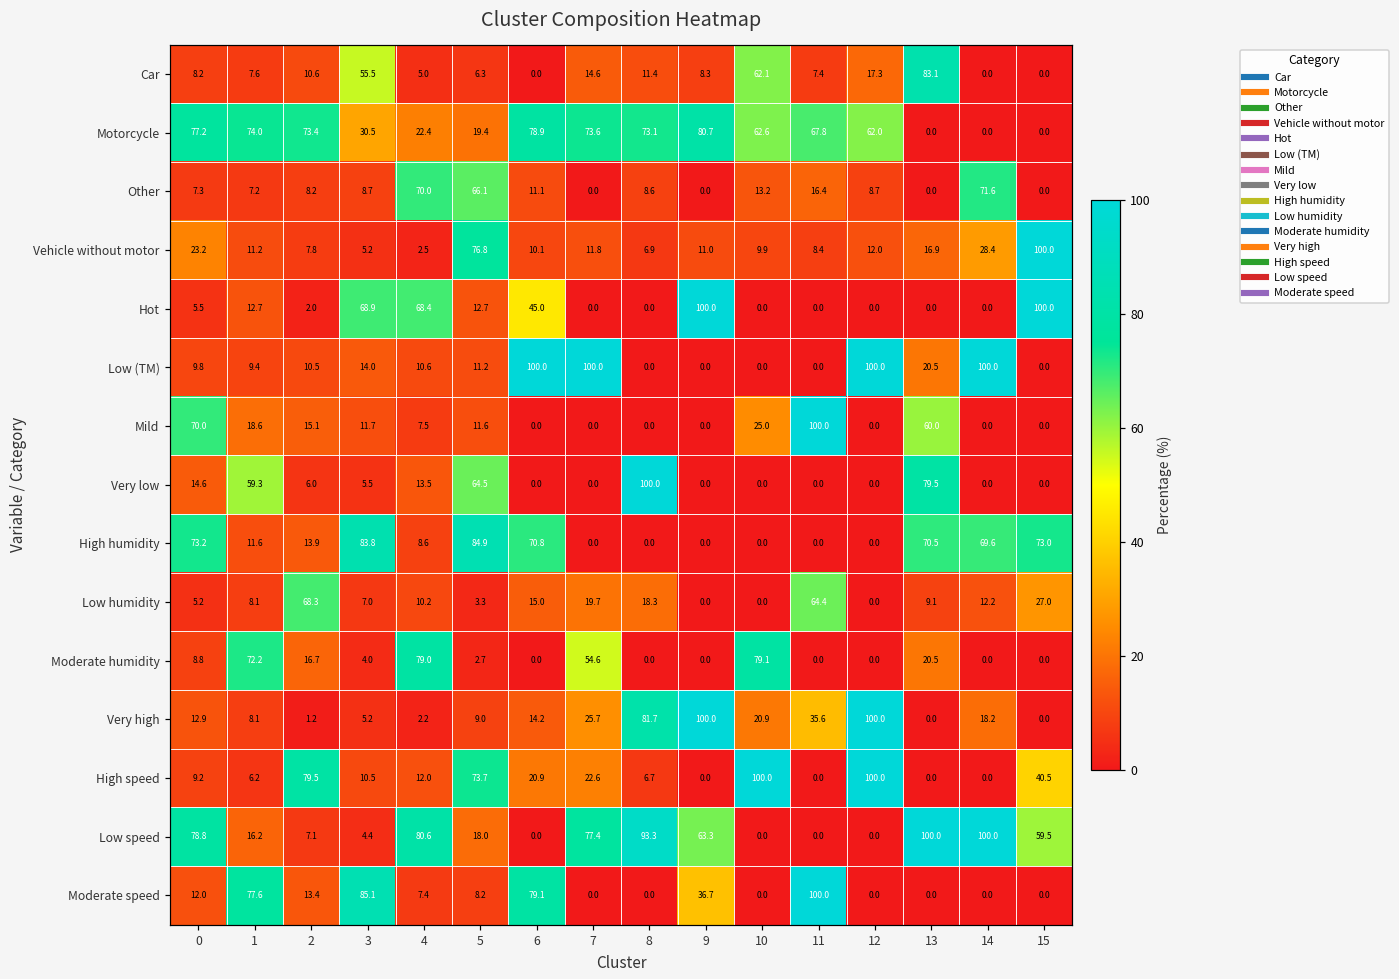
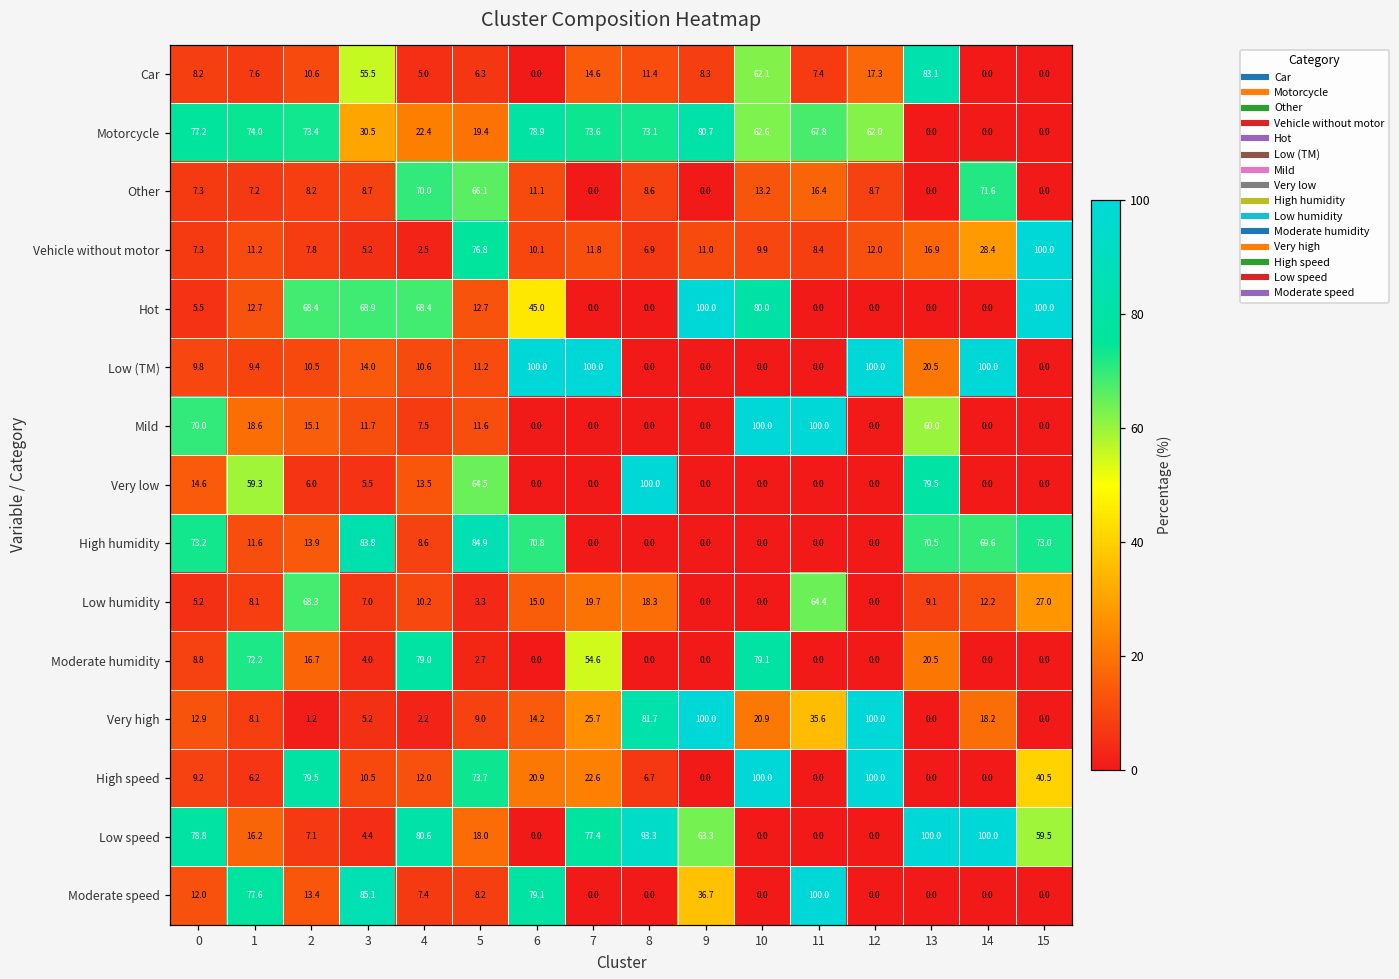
  {
    "Vehicle without motor": {
-     "0": 23.2,
+     "0": 7.3,
      "1": 11.2,
      "2": 7.8,
      "3": 5.2,
      "4": 2.5,
      "5": 76.8,
      "6": 10.1,
      "7": 11.8,
      "8": 6.9,
      "9": 11.0,
      "10": 9.9,
      "11": 8.4,
      "12": 12.0,
      "13": 16.9,
      "14": 28.4,
      "15": 100.0
    },
    "Hot": {
      "0": 5.5,
      "1": 12.7,
-     "2": 2.0,
+     "2": 68.4,
      "3": 68.9,
      "4": 68.4,
      "5": 12.7,
      "6": 45.0,
      "7": 0.0,
      "8": 0.0,
      "9": 100.0,
-     "10": 0.0,
+     "10": 80.0,
      "11": 0.0,
      "12": 0.0,
      "13": 0.0,
      "14": 0.0,
      "15": 100.0
    },
    "Mild": {
      "0": 70.0,
      "1": 18.6,
      "2": 15.1,
      "3": 11.7,
      "4": 7.5,
      "5": 11.6,
      "6": 0.0,
      "7": 0.0,
      "8": 0.0,
      "9": 0.0,
-     "10": 25.0,
+     "10": 100.0,
      "11": 100.0,
      "12": 0.0,
      "13": 60.0,
      "14": 0.0,
      "15": 0.0
    }
  }
